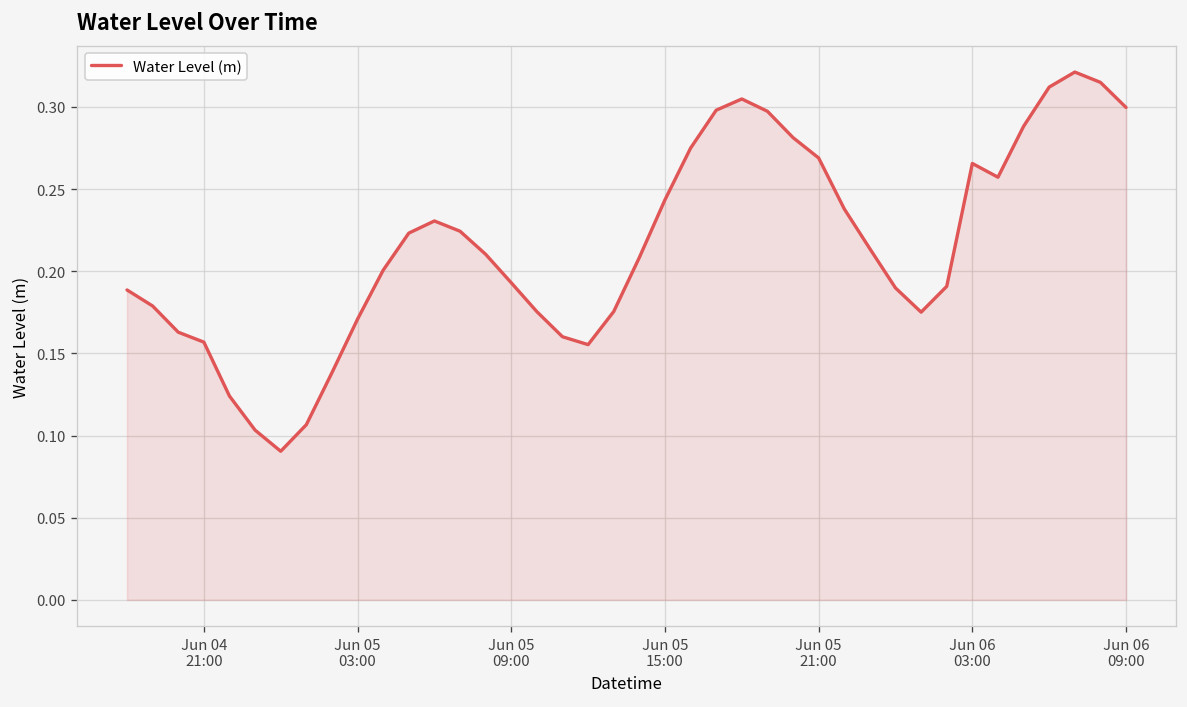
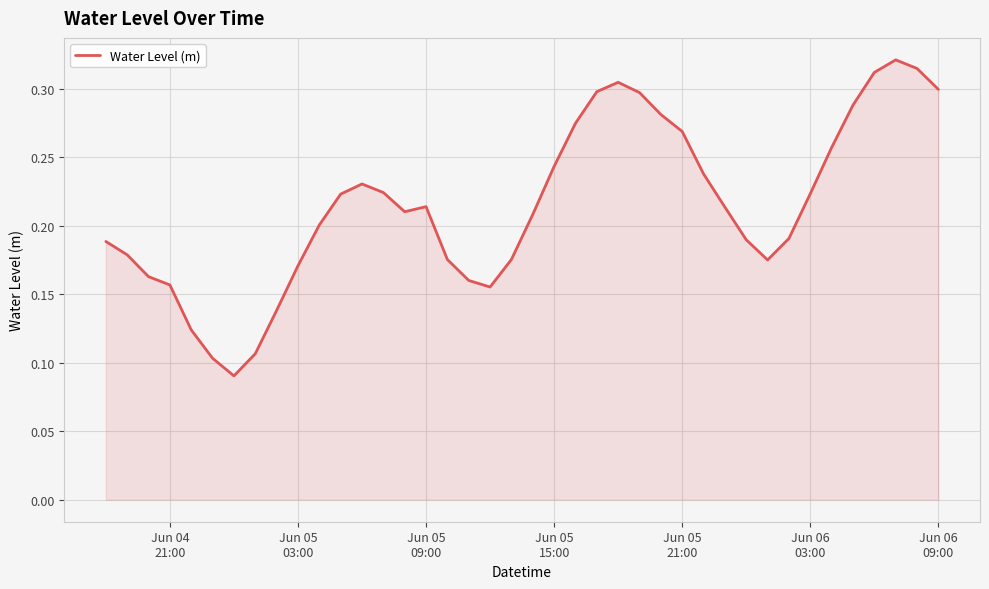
  {
    "Jun 04 21:00": 0.157,
    "Jun 05 03:00": 0.171,
-   "Jun 05 09:00": 0.193,
+   "Jun 05 09:00": 0.214,
    "Jun 05 15:00": 0.243,
    "Jun 05 21:00": 0.269,
-   "Jun 06 03:00": 0.266,
+   "Jun 06 03:00": 0.224,
    "Jun 06 09:00": 0.300
  }
